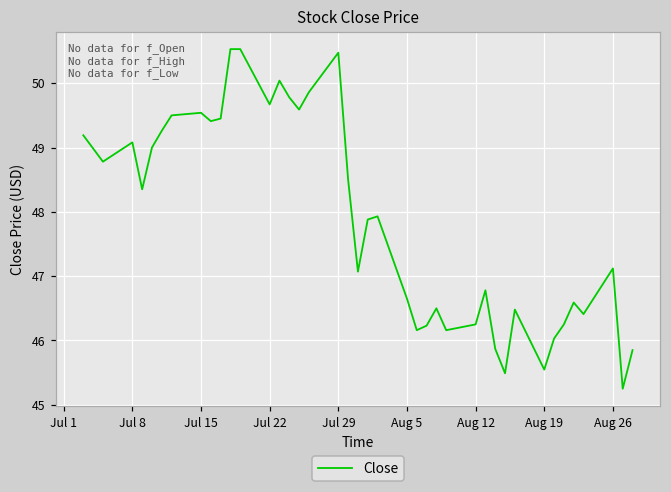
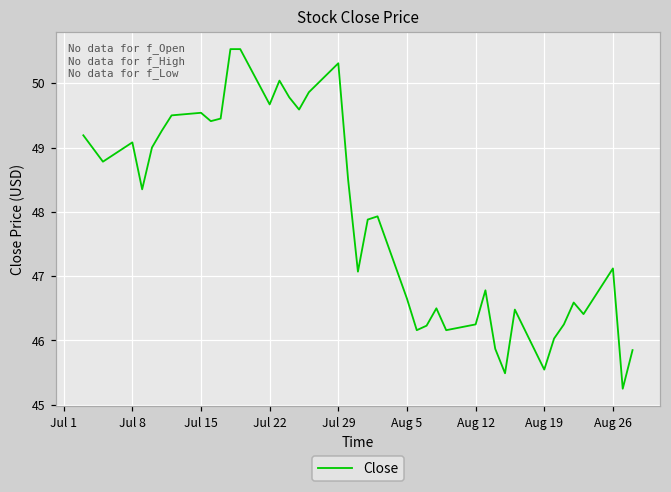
  {
    "Jul 8": 49.1,
    "Jul 15": 49.5,
    "Jul 22": 49.7,
-   "Jul 29": 50.5,
+   "Jul 29": 50.3,
    "Aug 5": 46.7,
    "Aug 12": 46.3,
    "Aug 19": 45.5,
    "Aug 26": 47.1
  }
